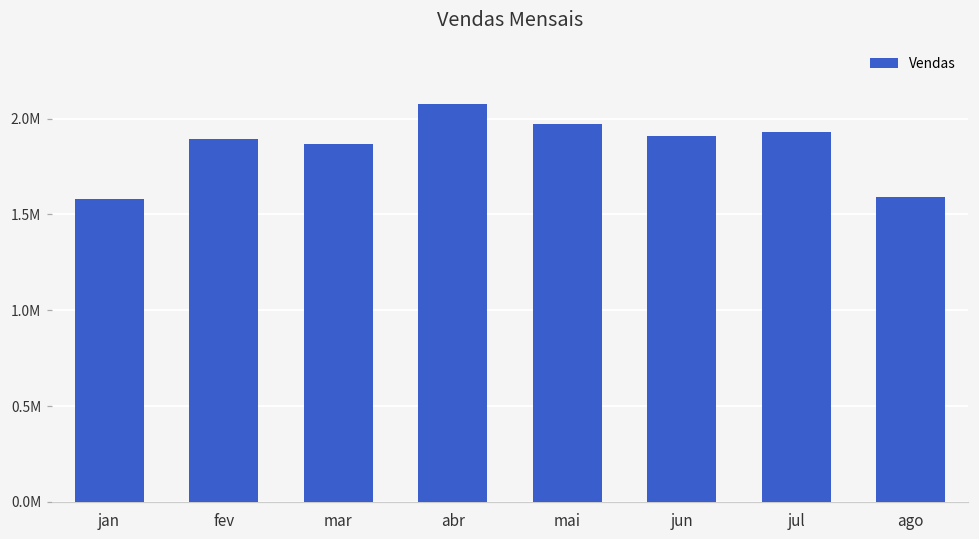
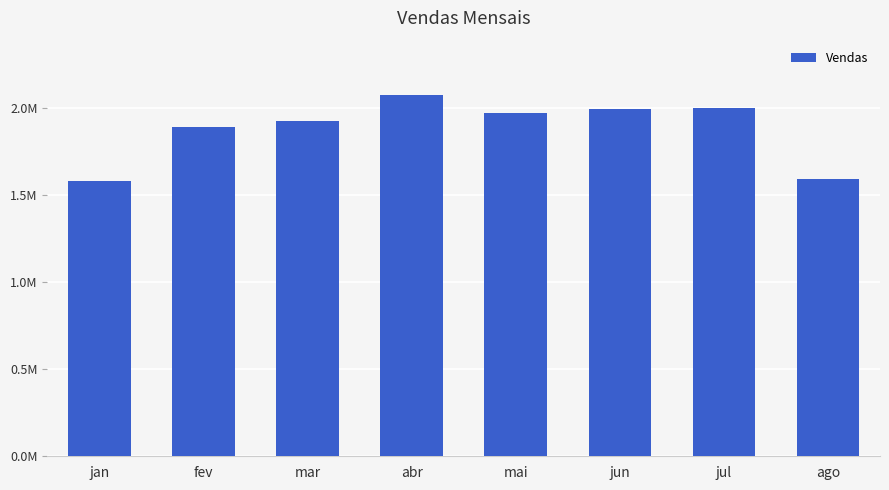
  {
    "jan": 1580000,
    "fev": 1890000,
-   "mar": 1870000,
+   "mar": 1920000,
    "abr": 2070000,
    "mai": 1970000,
-   "jun": 1910000,
-   "jul": 1930000,
+   "jun": 1990000,
+   "jul": 2000000,
    "ago": 1590000
  }
